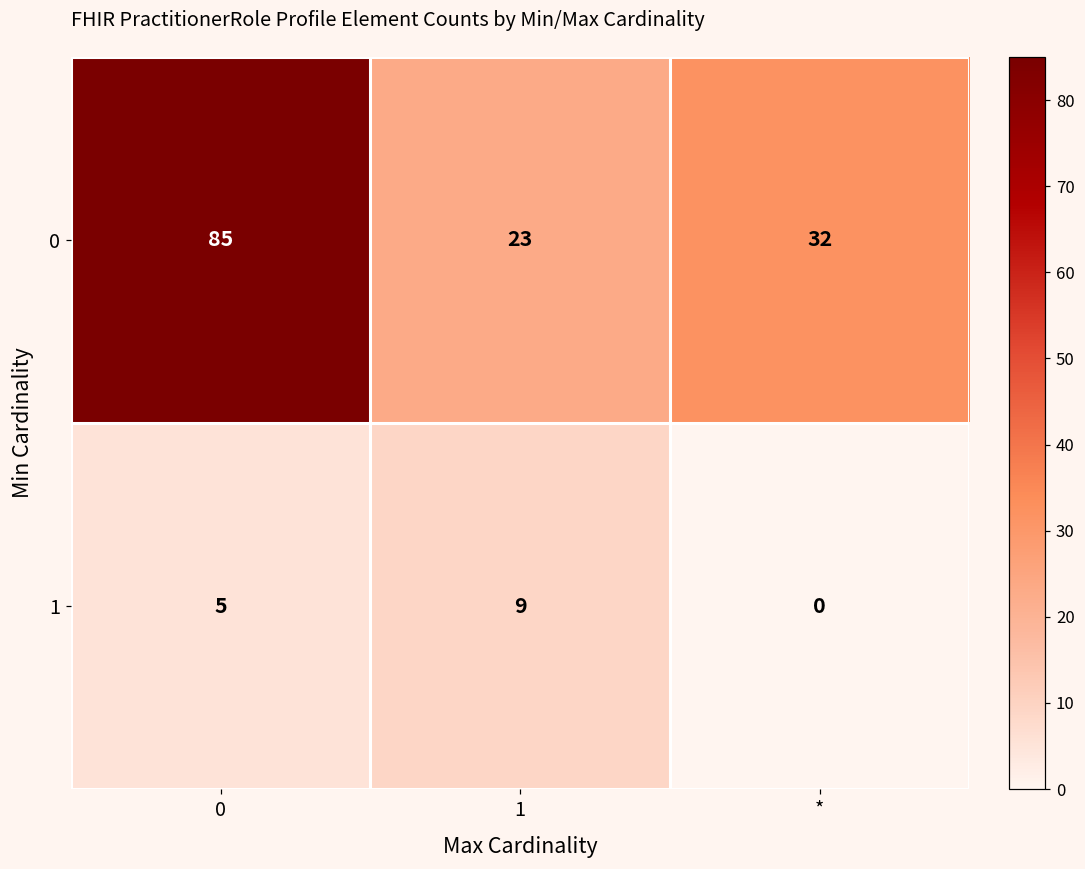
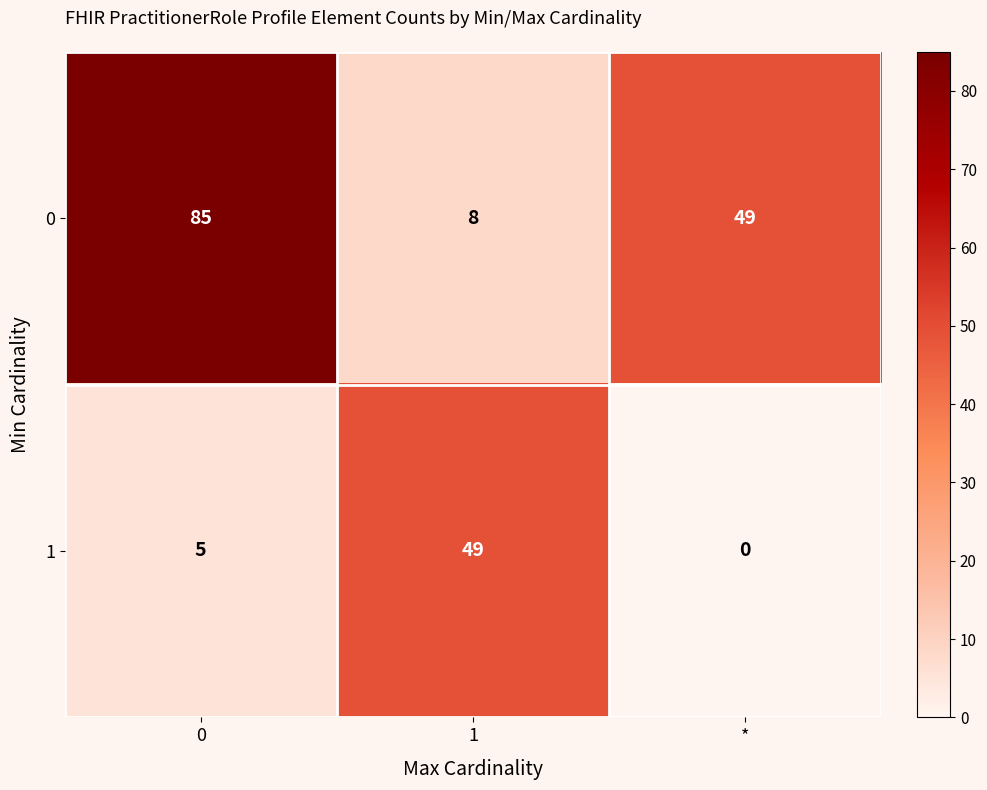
  {
    "0": {
      "0": 85,
-     "1": 23,
-     "*": 32
+     "1": 8,
+     "*": 49
    },
    "1": {
      "0": 5,
-     "1": 9,
+     "1": 49,
      "*": 0
    }
  }
